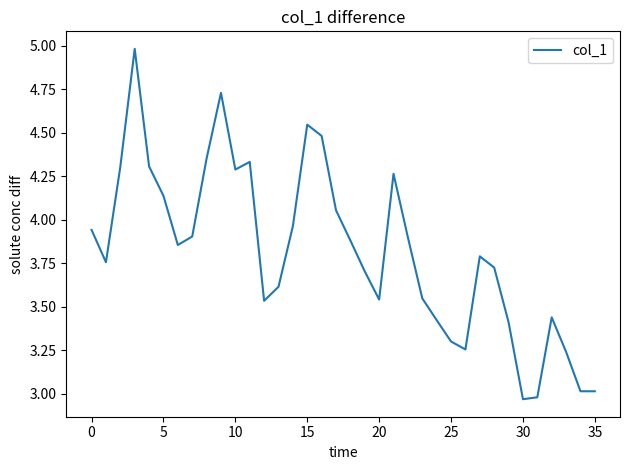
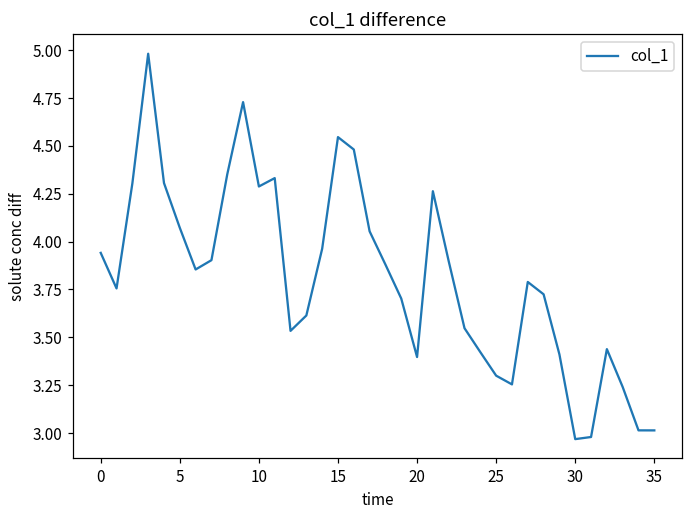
  {
    "0": 3.94,
-   "5": 4.14,
+   "5": 4.07,
    "10": 4.29,
    "15": 4.55,
-   "20": 3.54,
+   "20": 3.40,
    "25": 3.30,
    "30": 2.97,
    "35": 3.01
  }
